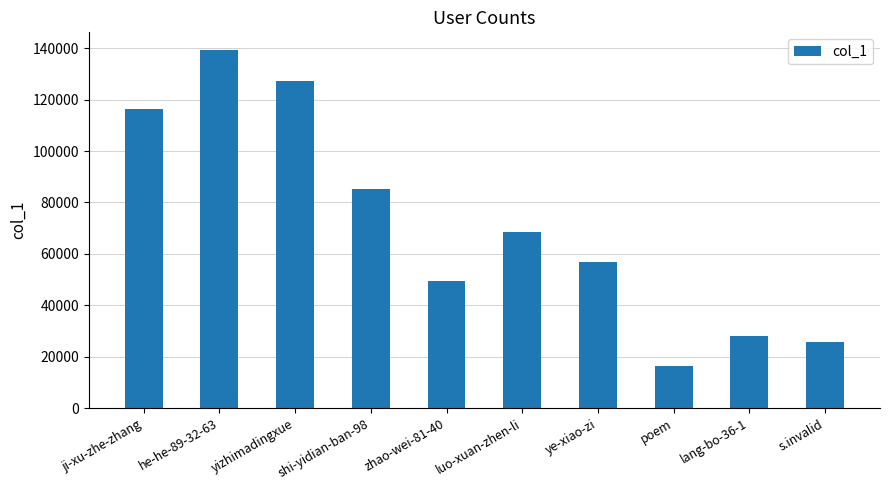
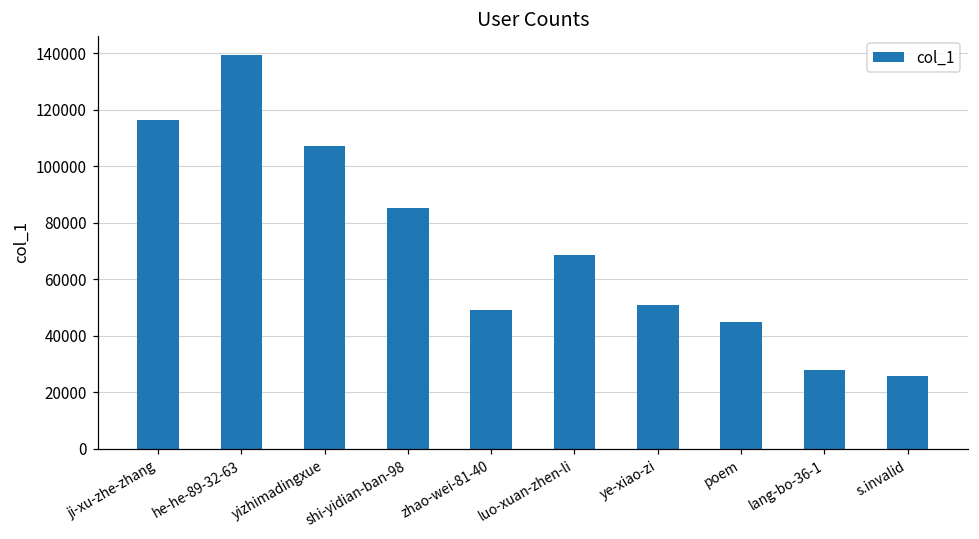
  {
    "ji-xu-zhe-zhang": 116000,
    "he-he-89-32-63": 139000,
-   "yizhimadingxue": 127000,
+   "yizhimadingxue": 107000,
    "shi-yidian-ban-98": 85000,
    "zhao-wei-81-40": 49000,
    "luo-xuan-zhen-li": 69000,
-   "ye-xiao-zi": 57000,
-   "poem": 16000,
+   "ye-xiao-zi": 51000,
+   "poem": 45000,
    "lang-bo-36-1": 28000,
    "s.invalid": 26000
  }
